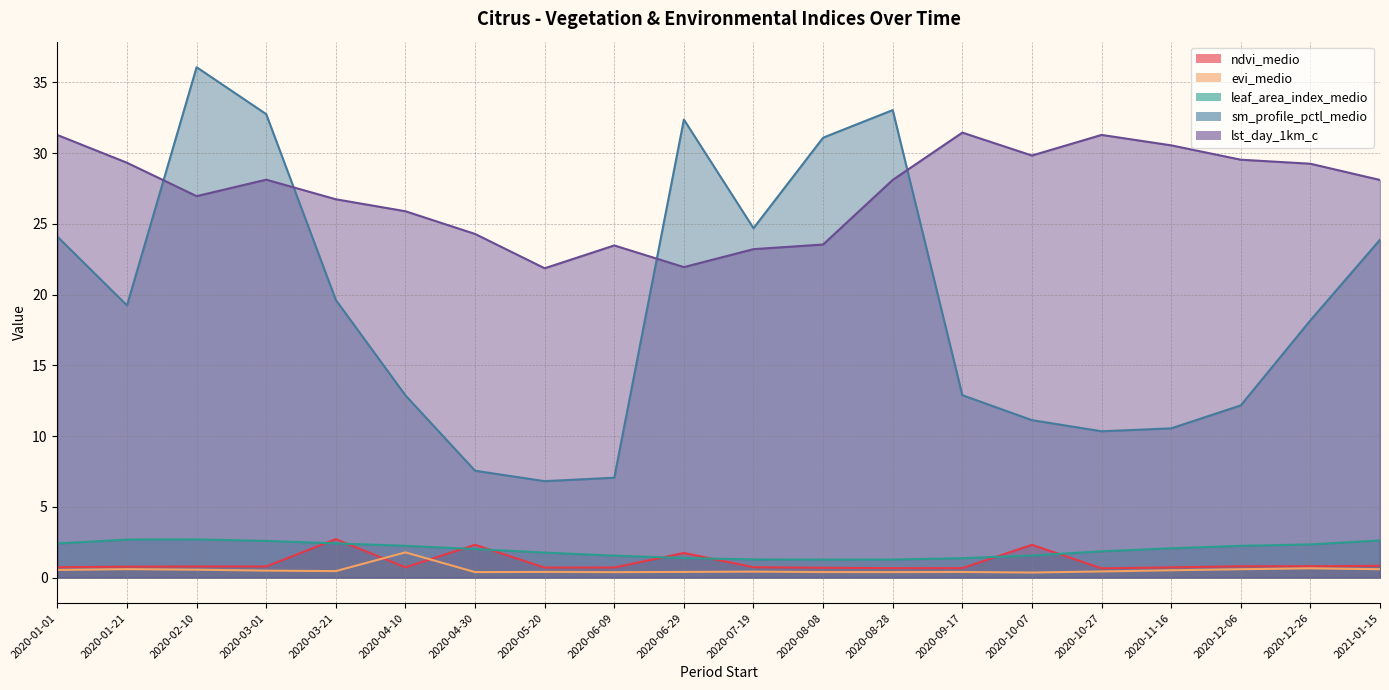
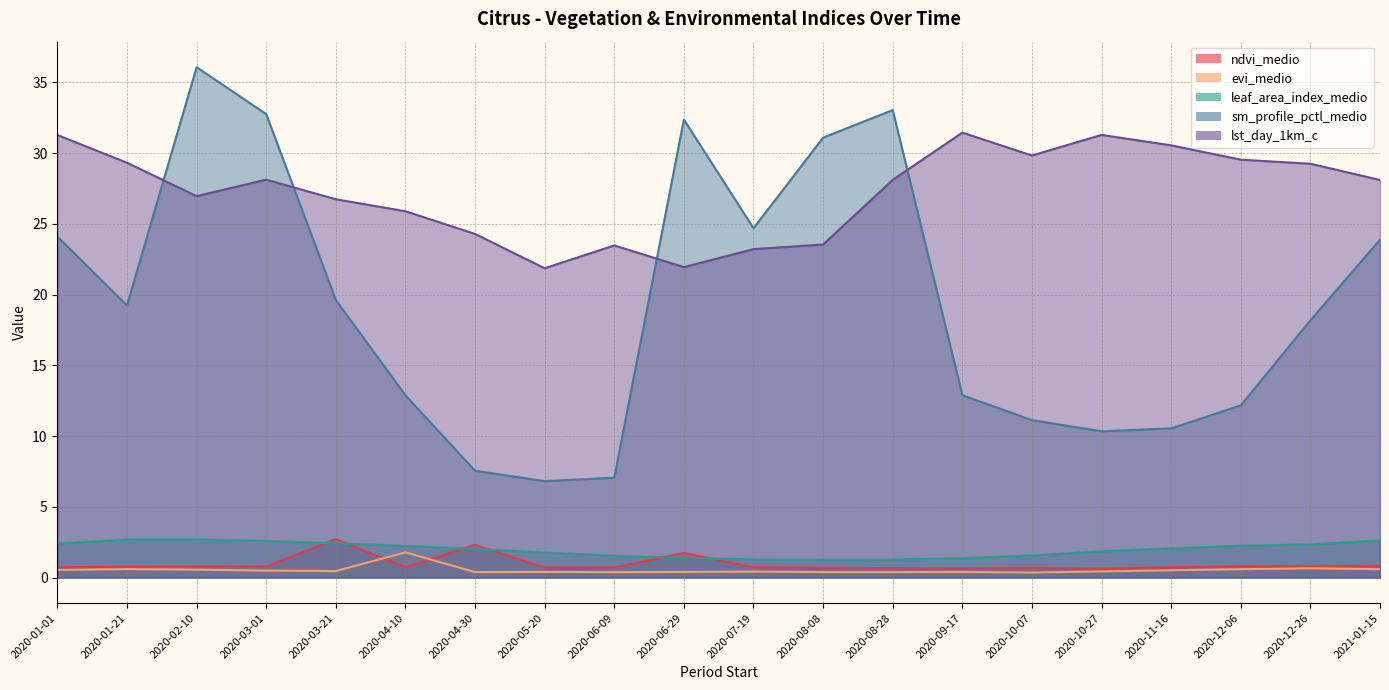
  {
    "ndvi_medio": {
      "2020-01-01": 0.7,
      "2020-01-21": 0.8,
      "2020-02-10": 0.8,
      "2020-03-01": 0.8,
      "2020-03-21": 2.7,
      "2020-04-10": 0.7,
      "2020-04-30": 2.3,
      "2020-05-20": 0.7,
      "2020-06-09": 0.7,
      "2020-06-29": 1.7,
      "2020-07-19": 0.7,
      "2020-08-08": 0.7,
      "2020-08-28": 0.7,
      "2020-09-17": 0.7,
-     "2020-10-07": 2.3,
+     "2020-10-07": 0.7,
      "2020-10-27": 0.7,
      "2020-11-16": 0.7,
      "2020-12-06": 0.8,
      "2021-01-15": 0.8
    },
    "evi_medio": {
      "2020-01-01": 0.5,
      "2020-01-21": 0.6,
      "2020-02-10": 0.6,
      "2020-03-01": 0.5,
      "2020-03-21": 0.5,
      "2020-04-10": 1.8,
      "2020-04-30": 0.4,
      "2020-05-20": 0.4,
      "2020-06-09": 0.4,
      "2020-06-29": 0.4,
      "2020-07-19": 0.4,
      "2020-08-08": 0.4,
      "2020-08-28": 0.4,
      "2020-09-17": 0.4,
      "2020-10-07": 0.4,
      "2020-10-27": 0.4,
      "2020-11-16": 0.5,
      "2020-12-06": 0.6,
      "2021-01-15": 0.6
    }
  }
